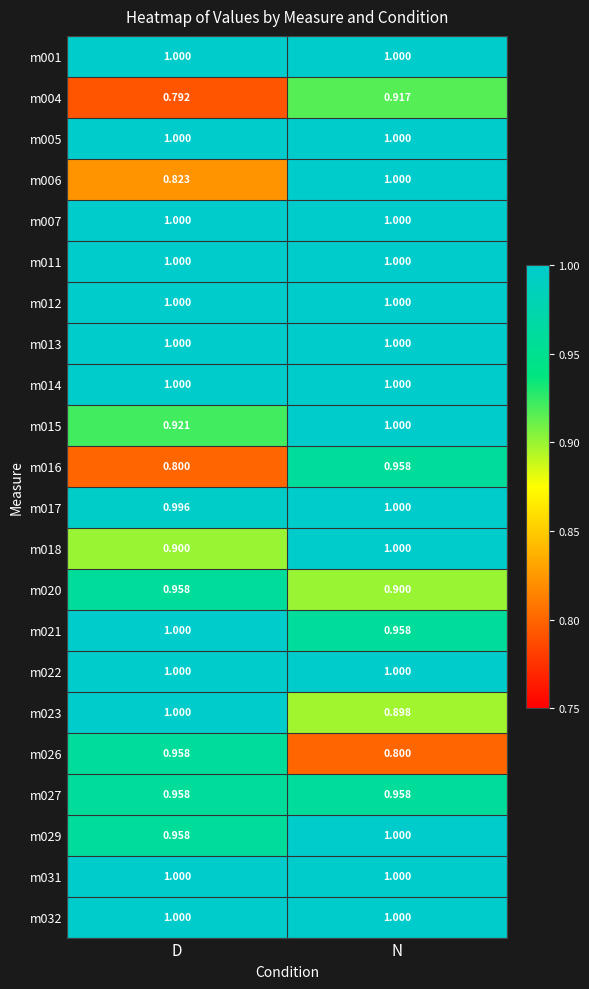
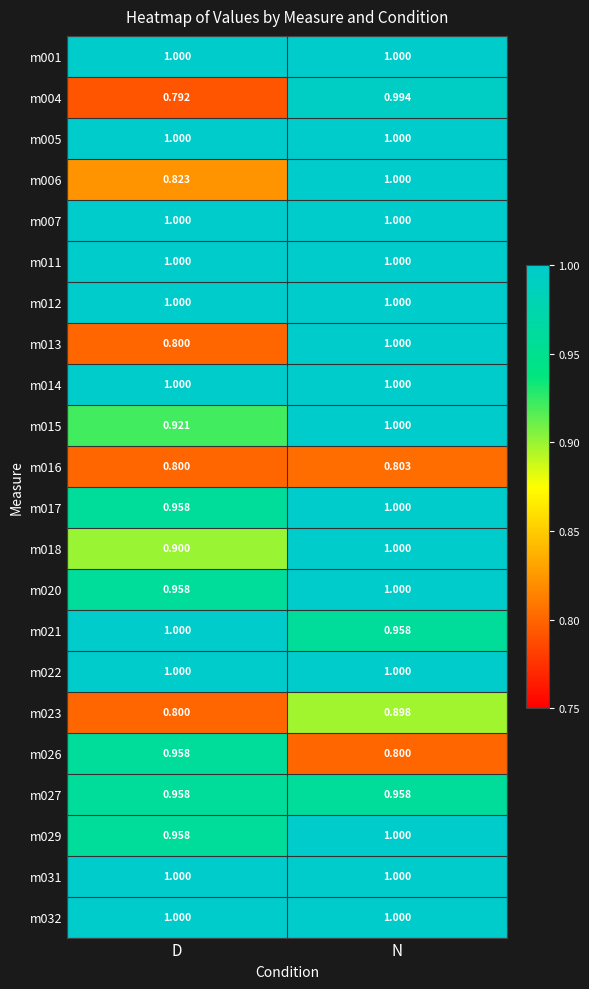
  {
    "m001": {
      "D": 1.000,
      "N": 1.000
    },
    "m004": {
      "D": 0.792,
-     "N": 0.917
+     "N": 0.994
    },
    "m005": {
      "D": 1.000,
      "N": 1.000
    },
    "m006": {
      "D": 0.823,
      "N": 1.000
    },
    "m007": {
      "D": 1.000,
      "N": 1.000
    },
    "m011": {
      "D": 1.000,
      "N": 1.000
    },
    "m012": {
      "D": 1.000,
      "N": 1.000
    },
    "m013": {
-     "D": 1.000,
+     "D": 0.800,
      "N": 1.000
    },
    "m014": {
      "D": 1.000,
      "N": 1.000
    },
    "m015": {
      "D": 0.921,
      "N": 1.000
    },
    "m016": {
      "D": 0.800,
-     "N": 0.958
+     "N": 0.803
    },
    "m017": {
-     "D": 0.996,
+     "D": 0.958,
      "N": 1.000
    },
    "m018": {
      "D": 0.900,
      "N": 1.000
    },
    "m020": {
      "D": 0.958,
-     "N": 0.900
+     "N": 1.000
    },
    "m021": {
      "D": 1.000,
      "N": 0.958
    },
    "m022": {
      "D": 1.000,
      "N": 1.000
    },
    "m023": {
-     "D": 1.000,
+     "D": 0.800,
      "N": 0.898
    },
    "m026": {
      "D": 0.958,
      "N": 0.800
    },
    "m027": {
      "D": 0.958,
      "N": 0.958
    },
    "m029": {
      "D": 0.958,
      "N": 1.000
    },
    "m031": {
      "D": 1.000,
      "N": 1.000
    },
    "m032": {
      "D": 1.000,
      "N": 1.000
    }
  }
